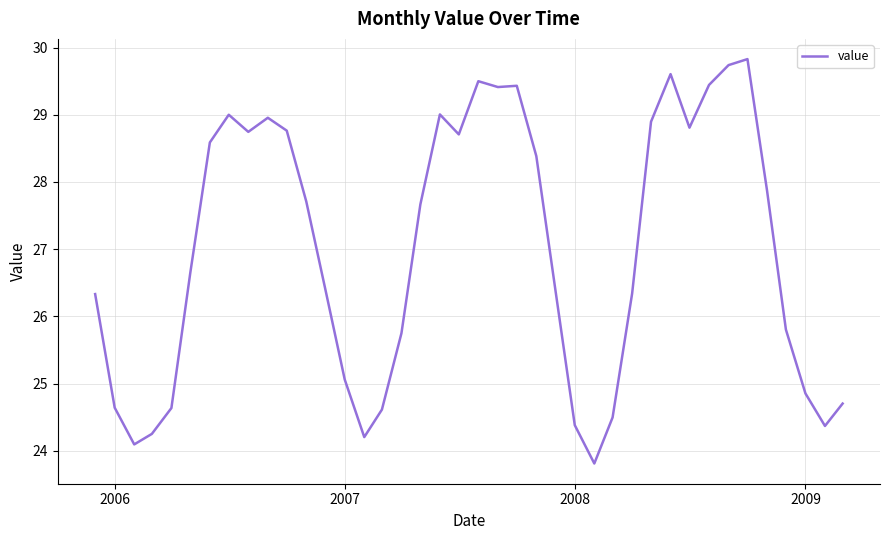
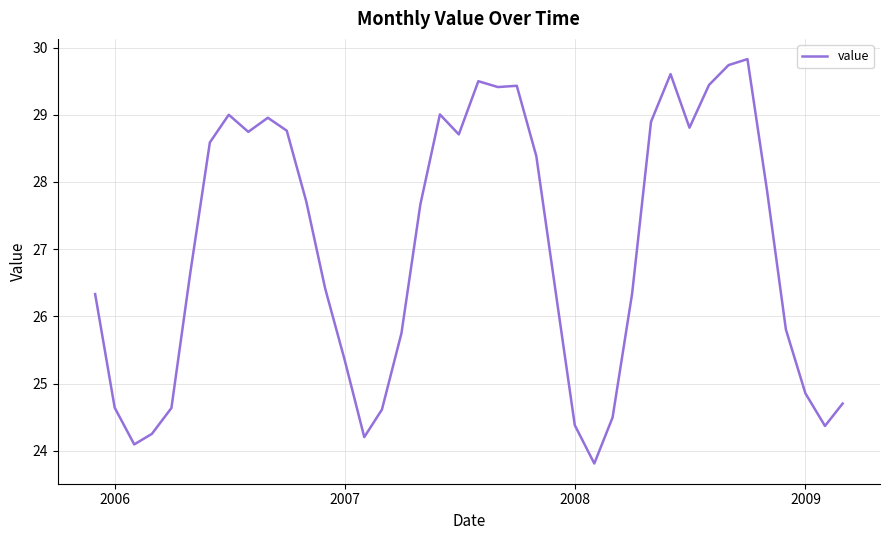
  {
    "2006": 24.6,
-   "2007": 25.1,
+   "2007": 25.3,
    "2008": 24.4,
    "2009": 24.9
  }
